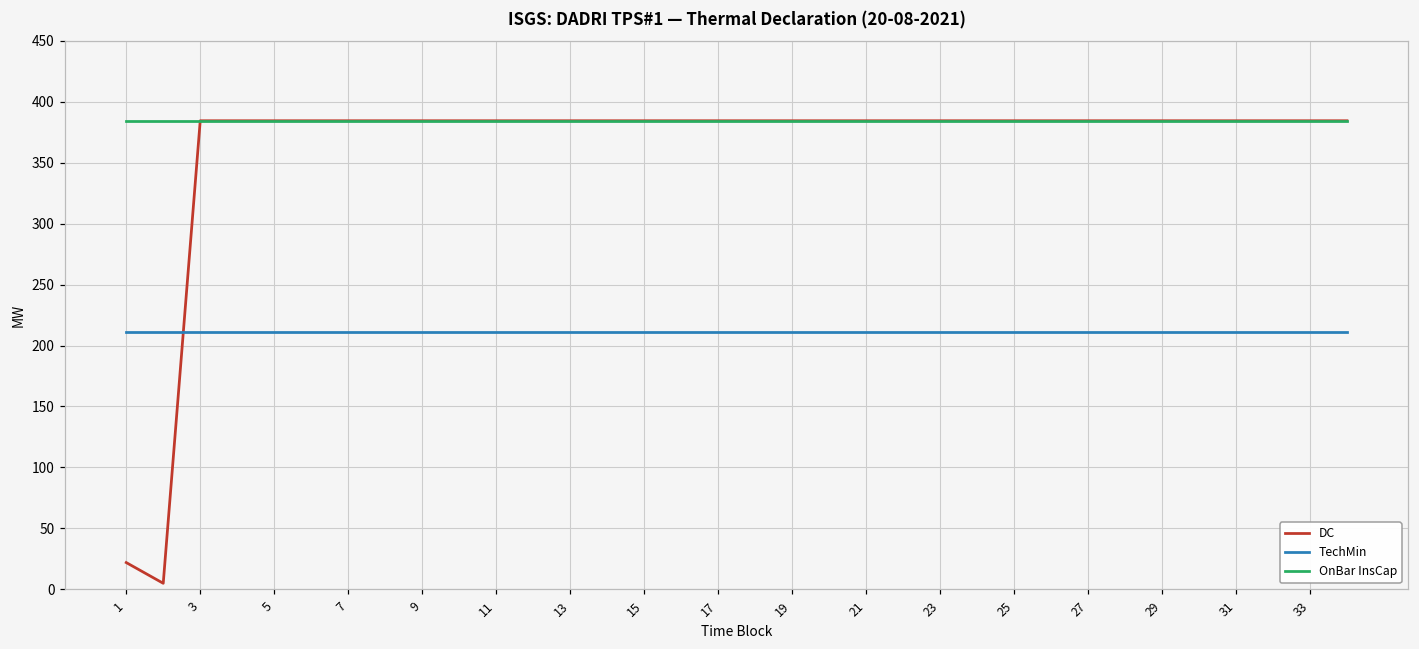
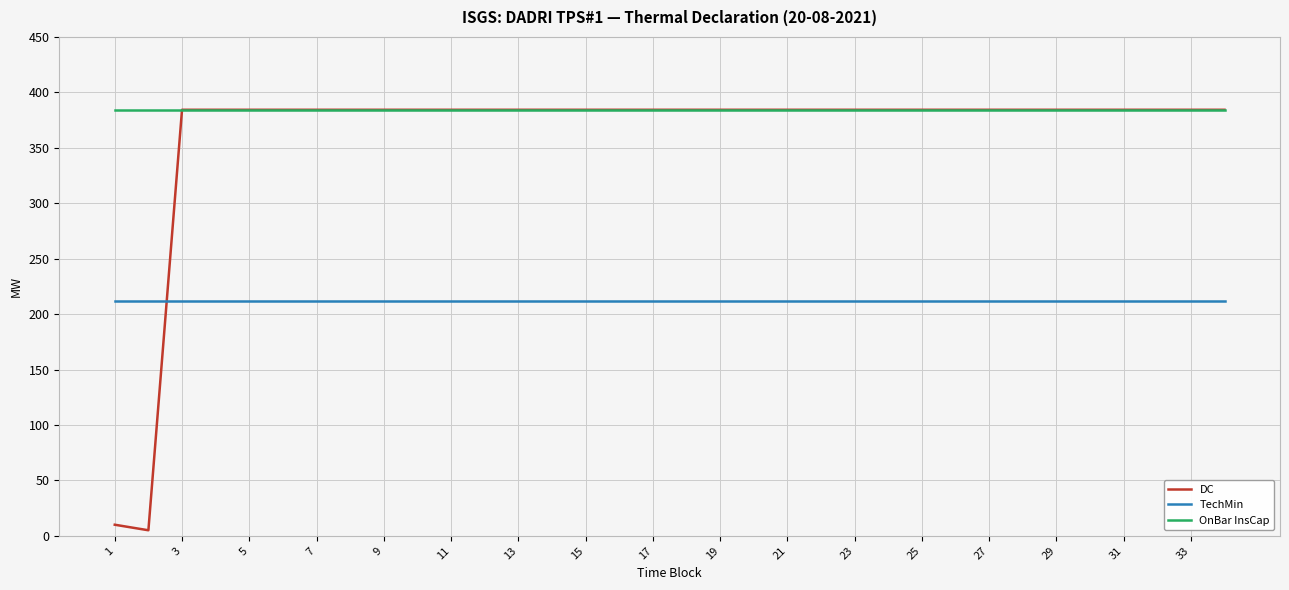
  {
    "DC": {
-     "1": 22
+     "1": 10
    },
    "TechMin": {
      "1": 211,
      "3": 211,
      "5": 211,
      "7": 211,
      "9": 211,
      "11": 211,
      "13": 211,
      "15": 211,
      "17": 211,
      "19": 211,
      "21": 211,
      "23": 211,
      "25": 211,
      "27": 211,
      "29": 211,
      "31": 211,
      "33": 211
    },
    "OnBar InsCap": {
      "1": 384
    }
  }
